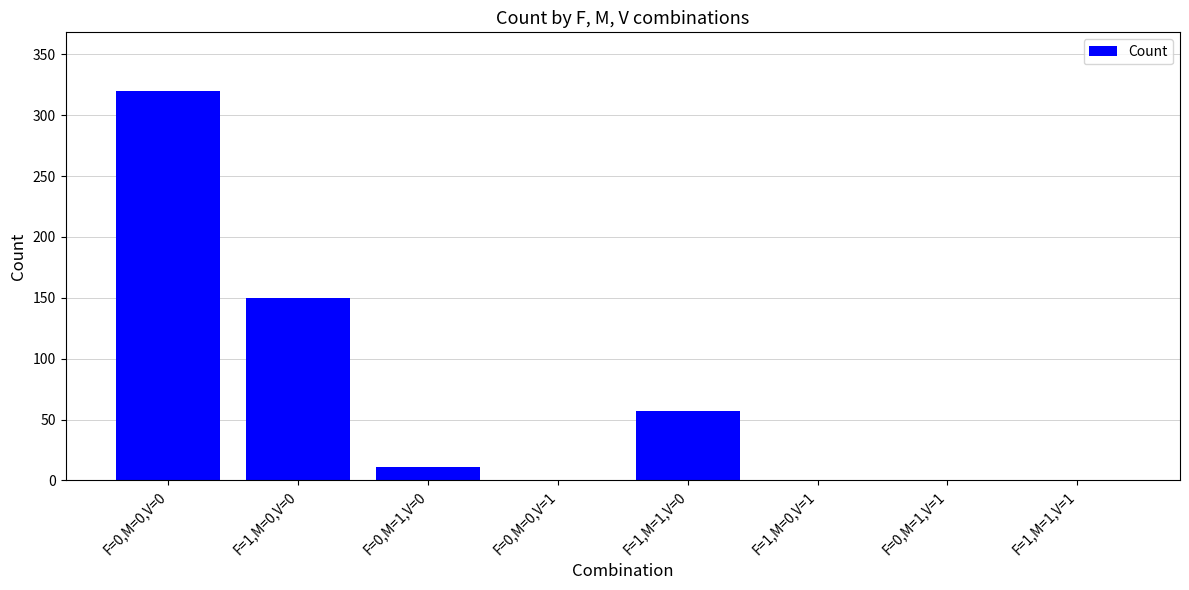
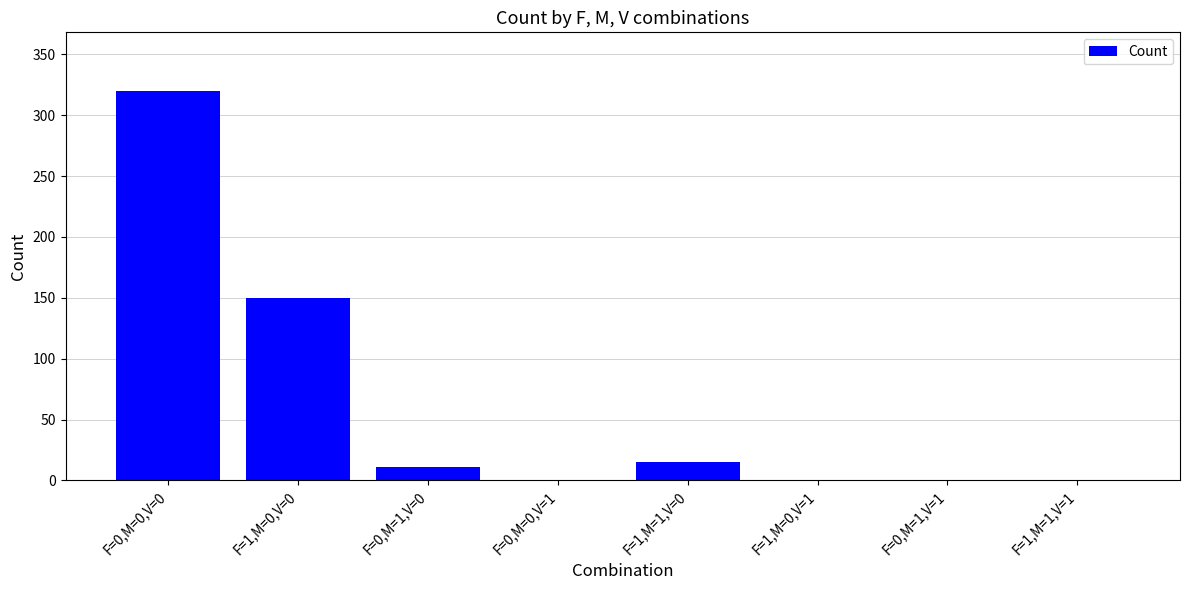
  {
    "F=0,M=0,V=0": 320,
    "F=1,M=0,V=0": 150,
    "F=0,M=1,V=0": 11,
    "F=0,M=0,V=1": 0,
-   "F=1,M=1,V=0": 57,
+   "F=1,M=1,V=0": 15,
    "F=1,M=0,V=1": 0,
    "F=0,M=1,V=1": 0,
    "F=1,M=1,V=1": 0
  }
